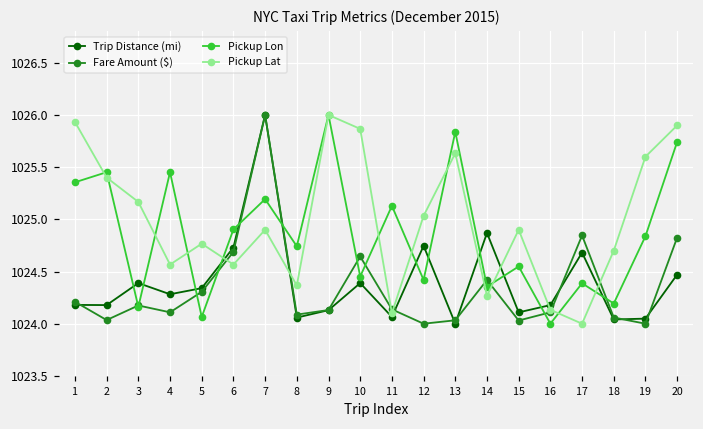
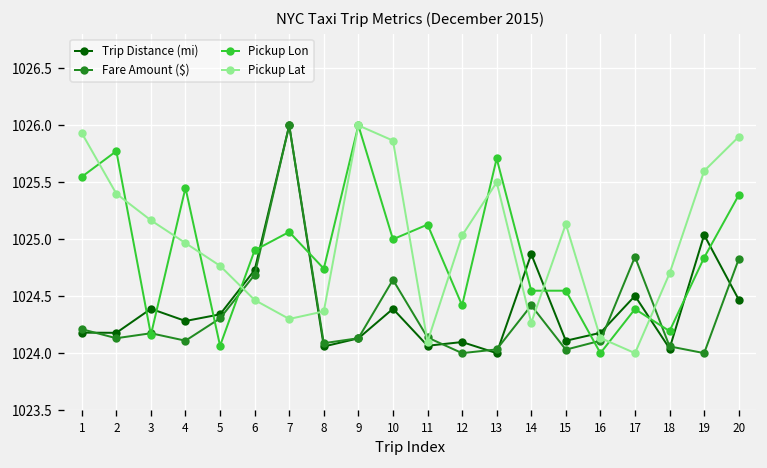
  {
    "Trip Distance (mi)": {
      "1": 1024.2,
      "2": 1024.2,
      "3": 1024.4,
      "4": 1024.3,
      "5": 1024.3,
      "6": 1024.7,
      "8": 1024.1,
      "10": 1024.4,
      "11": 1024.1,
-     "12": 1024.7,
+     "12": 1024.1,
      "13": 1024.0,
      "14": 1024.9,
      "15": 1024.1,
      "16": 1024.2,
-     "17": 1024.7,
-     "19": 1024.0,
+     "17": 1024.5,
+     "19": 1025.0,
      "20": 1024.5
    },
    "Fare Amount ($)": {
      "1": 1024.2,
-     "2": 1024.0,
+     "2": 1024.1,
      "4": 1024.1,
      "5": 1024.3,
      "6": 1024.7,
      "8": 1024.1,
      "10": 1024.6,
      "11": 1024.1,
      "12": 1024.0,
      "13": 1024.0,
      "14": 1024.4,
      "15": 1024.0,
      "17": 1024.8,
      "19": 1024.0,
      "20": 1024.8
    },
    "Pickup Lon": {
-     "1": 1025.4,
-     "2": 1025.5,
+     "1": 1025.5,
+     "2": 1025.8,
      "4": 1025.5,
      "5": 1024.1,
      "6": 1024.9,
-     "7": 1025.2,
+     "7": 1025.1,
      "8": 1024.7,
-     "10": 1024.5,
+     "10": 1025.0,
      "11": 1025.1,
      "12": 1024.4,
-     "13": 1025.8,
-     "14": 1024.4,
+     "13": 1025.7,
+     "14": 1024.5,
      "15": 1024.5,
      "16": 1024.0,
      "17": 1024.4,
      "18": 1024.2,
      "19": 1024.8,
-     "20": 1025.7
+     "20": 1025.4
    },
    "Pickup Lat": {
      "1": 1025.9,
      "2": 1025.4,
      "3": 1025.2,
-     "4": 1024.6,
+     "4": 1025.0,
      "5": 1024.8,
-     "6": 1024.6,
-     "7": 1024.9,
+     "6": 1024.5,
+     "7": 1024.3,
      "8": 1024.4,
      "10": 1025.9,
      "11": 1024.1,
      "12": 1025.0,
-     "13": 1025.6,
+     "13": 1025.5,
      "14": 1024.3,
-     "15": 1024.9,
+     "15": 1025.1,
      "17": 1024.0,
      "18": 1024.7,
      "19": 1025.6,
      "20": 1025.9
    }
  }
